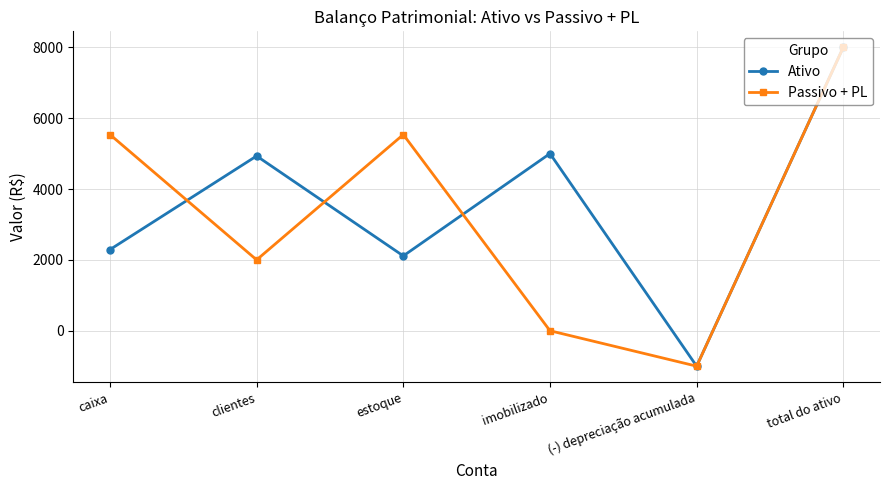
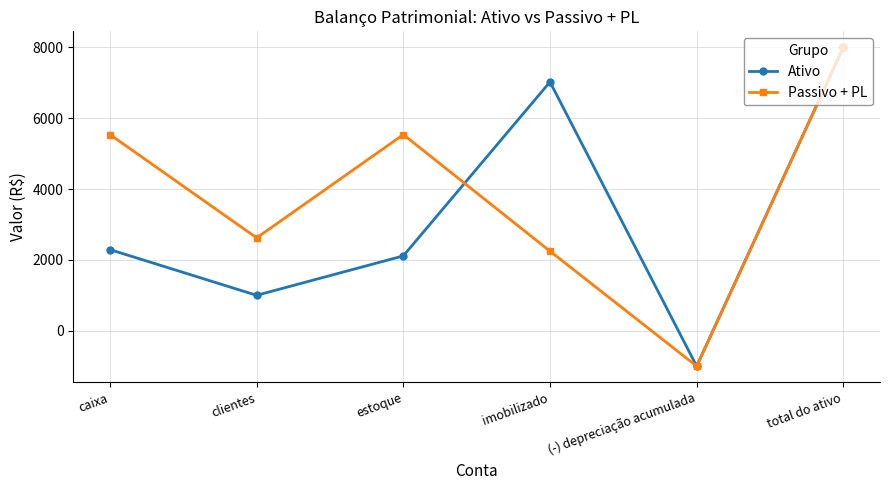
  {
    "Ativo": {
      "caixa": 2300,
-     "clientes": 4900,
+     "clientes": 1000,
      "estoque": 2100,
-     "imobilizado": 5000
+     "imobilizado": 7000
    },
    "Passivo + PL": {
      "caixa": 5500,
-     "clientes": 2000,
+     "clientes": 2600,
      "estoque": 5500,
-     "imobilizado": 0
+     "imobilizado": 2200
    }
  }
